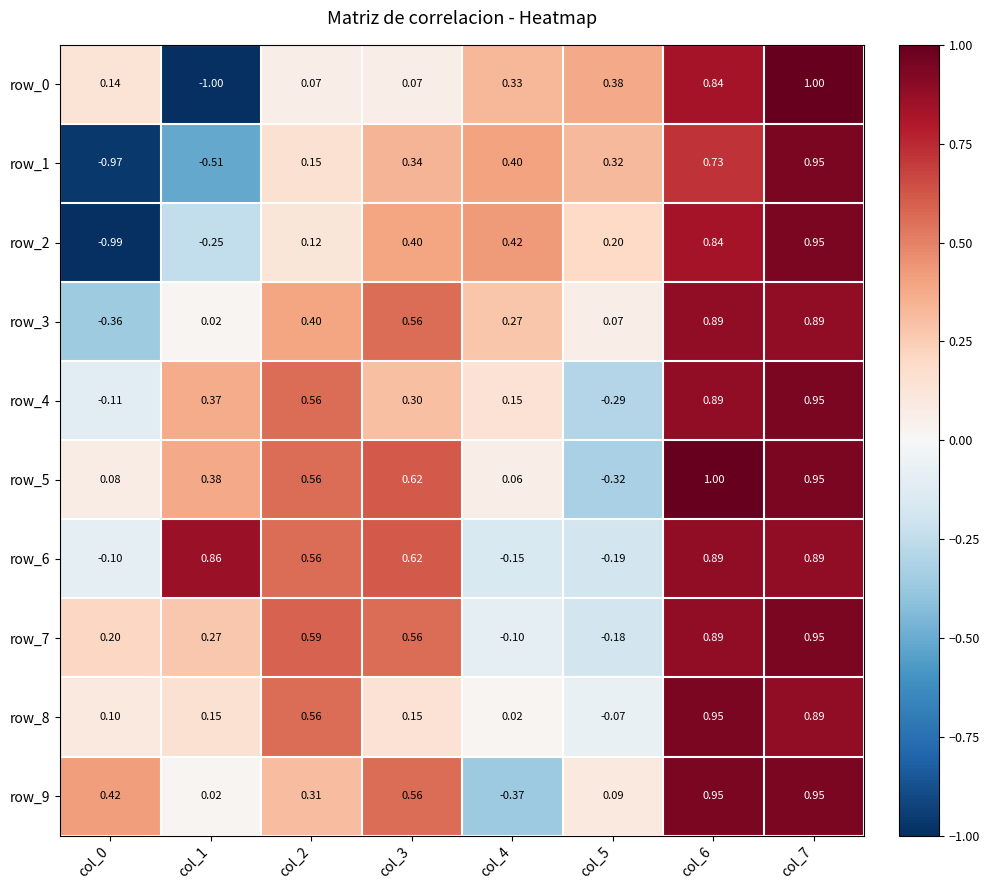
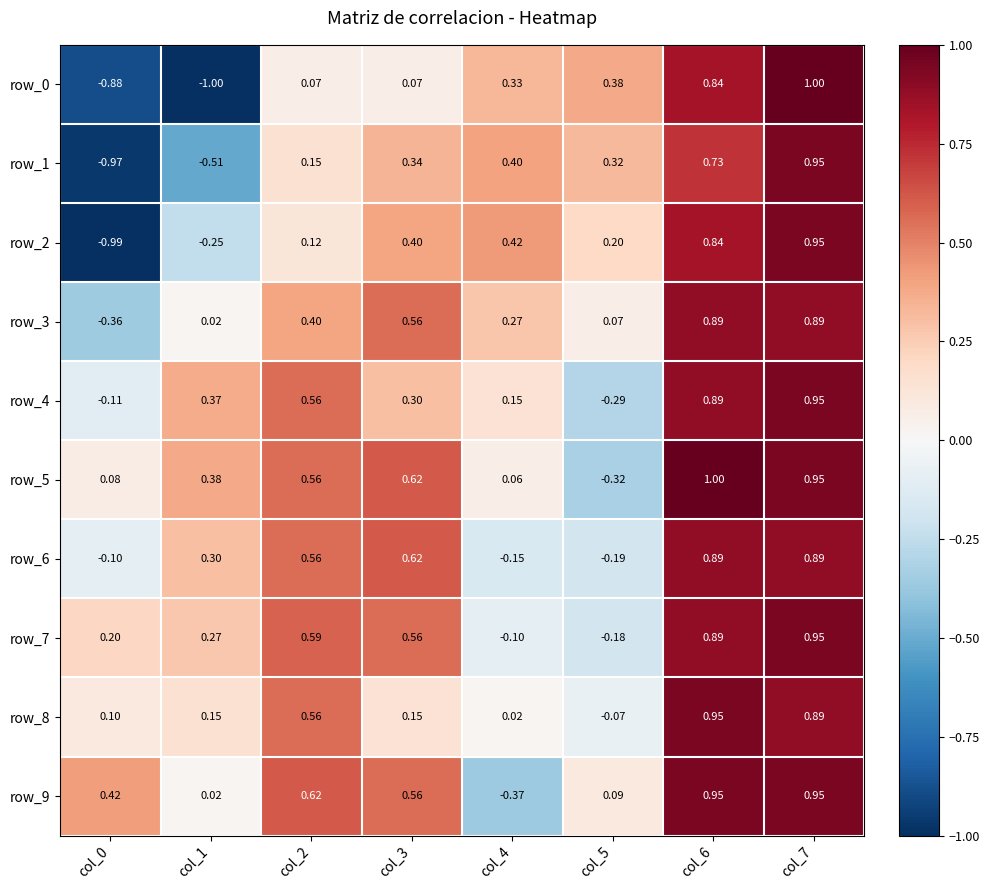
  {
    "row_0": {
-     "col_0": 0.14,
+     "col_0": -0.88,
      "col_1": -1.00,
      "col_2": 0.07,
      "col_3": 0.07,
      "col_4": 0.33,
      "col_5": 0.38,
      "col_6": 0.84,
      "col_7": 1.00
    },
    "row_1": {
      "col_0": -0.97,
      "col_1": -0.51,
      "col_2": 0.15,
      "col_3": 0.34,
      "col_4": 0.40,
      "col_5": 0.32,
      "col_6": 0.73,
      "col_7": 0.95
    },
    "row_2": {
      "col_0": -0.99,
      "col_1": -0.25,
      "col_2": 0.12,
      "col_3": 0.40,
      "col_4": 0.42,
      "col_5": 0.20,
      "col_6": 0.84,
      "col_7": 0.95
    },
    "row_3": {
      "col_0": -0.36,
      "col_1": 0.02,
      "col_2": 0.40,
      "col_3": 0.56,
      "col_4": 0.27,
      "col_5": 0.07,
      "col_6": 0.89,
      "col_7": 0.89
    },
    "row_4": {
      "col_0": -0.11,
      "col_1": 0.37,
      "col_2": 0.56,
      "col_3": 0.30,
      "col_4": 0.15,
      "col_5": -0.29,
      "col_6": 0.89,
      "col_7": 0.95
    },
    "row_5": {
      "col_0": 0.08,
      "col_1": 0.38,
      "col_2": 0.56,
      "col_3": 0.62,
      "col_4": 0.06,
      "col_5": -0.32,
      "col_6": 1.00,
      "col_7": 0.95
    },
    "row_6": {
      "col_0": -0.10,
-     "col_1": 0.86,
+     "col_1": 0.30,
      "col_2": 0.56,
      "col_3": 0.62,
      "col_4": -0.15,
      "col_5": -0.19,
      "col_6": 0.89,
      "col_7": 0.89
    },
    "row_7": {
      "col_0": 0.20,
      "col_1": 0.27,
      "col_2": 0.59,
      "col_3": 0.56,
      "col_4": -0.10,
      "col_5": -0.18,
      "col_6": 0.89,
      "col_7": 0.95
    },
    "row_8": {
      "col_0": 0.10,
      "col_1": 0.15,
      "col_2": 0.56,
      "col_3": 0.15,
      "col_4": 0.02,
      "col_5": -0.07,
      "col_6": 0.95,
      "col_7": 0.89
    },
    "row_9": {
      "col_0": 0.42,
      "col_1": 0.02,
-     "col_2": 0.31,
+     "col_2": 0.62,
      "col_3": 0.56,
      "col_4": -0.37,
      "col_5": 0.09,
      "col_6": 0.95,
      "col_7": 0.95
    }
  }
